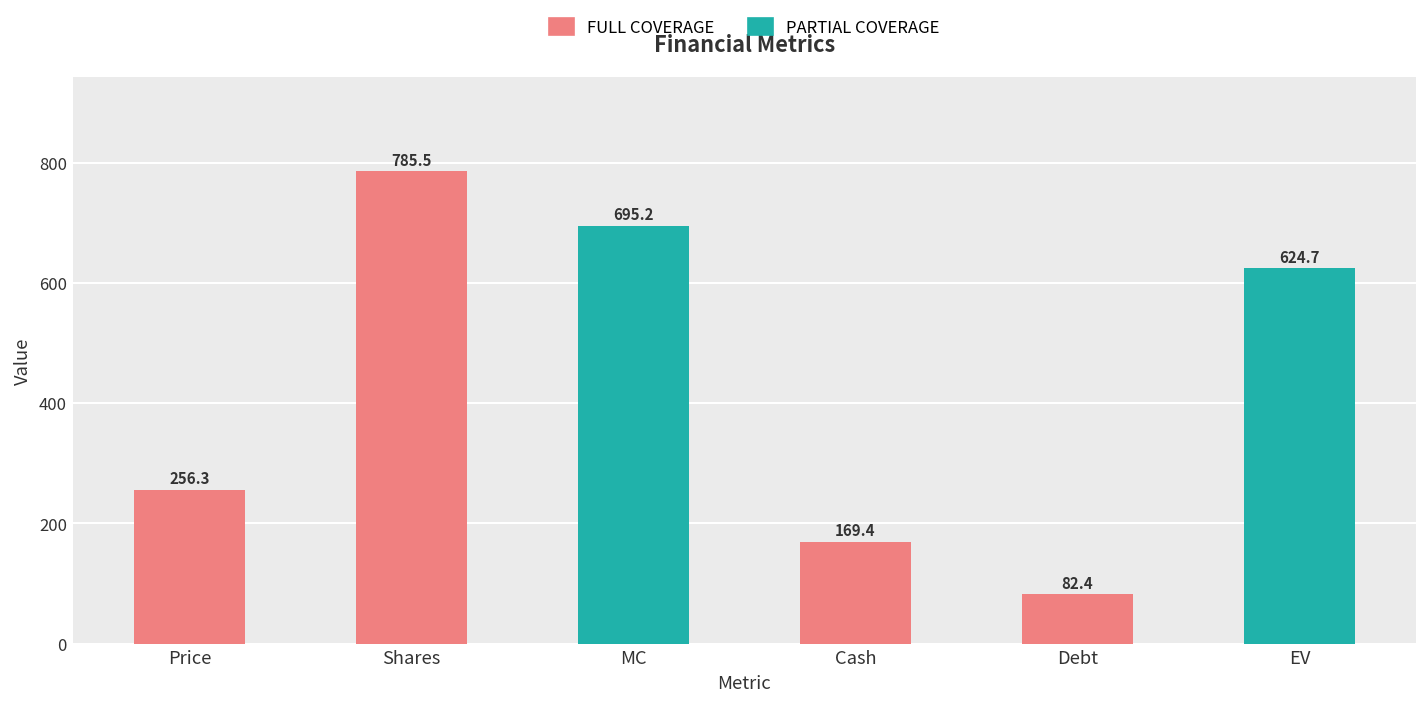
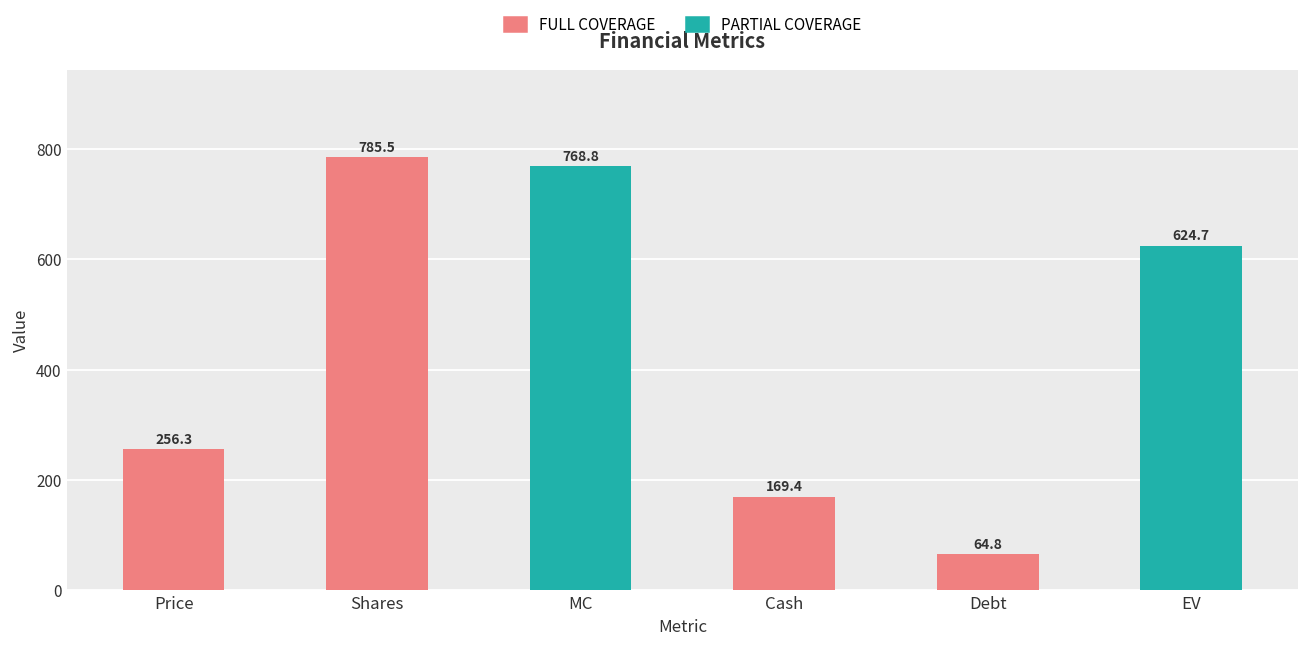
  {
    "Price": 256.3,
    "Shares": 785.5,
-   "MC": 695.2,
+   "MC": 768.8,
    "Cash": 169.4,
-   "Debt": 82.4,
+   "Debt": 64.8,
    "EV": 624.7
  }
